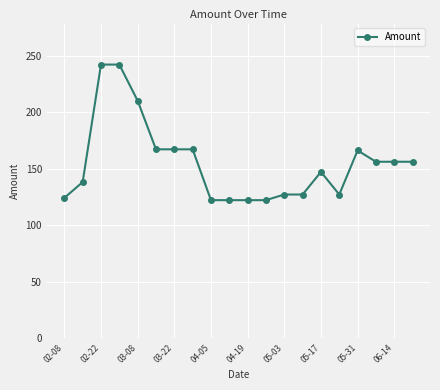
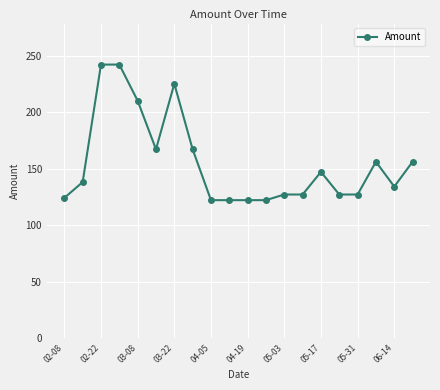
  {
    "02-08": 124,
    "02-22": 242,
    "03-08": 210,
-   "03-22": 167,
+   "03-22": 225,
    "04-05": 122,
    "04-19": 122,
    "05-03": 127,
    "05-17": 147,
-   "05-31": 166,
-   "06-14": 156
+   "05-31": 127,
+   "06-14": 134
  }
